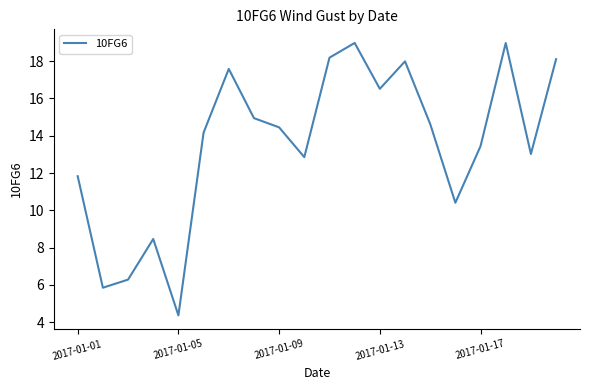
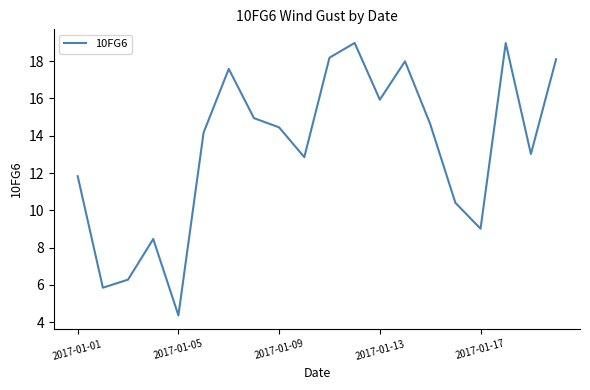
  {
    "2017-01-01": 11.8,
    "2017-01-05": 4.4,
    "2017-01-09": 14.5,
-   "2017-01-13": 16.5,
-   "2017-01-17": 13.4
+   "2017-01-13": 15.9,
+   "2017-01-17": 9.0
  }
